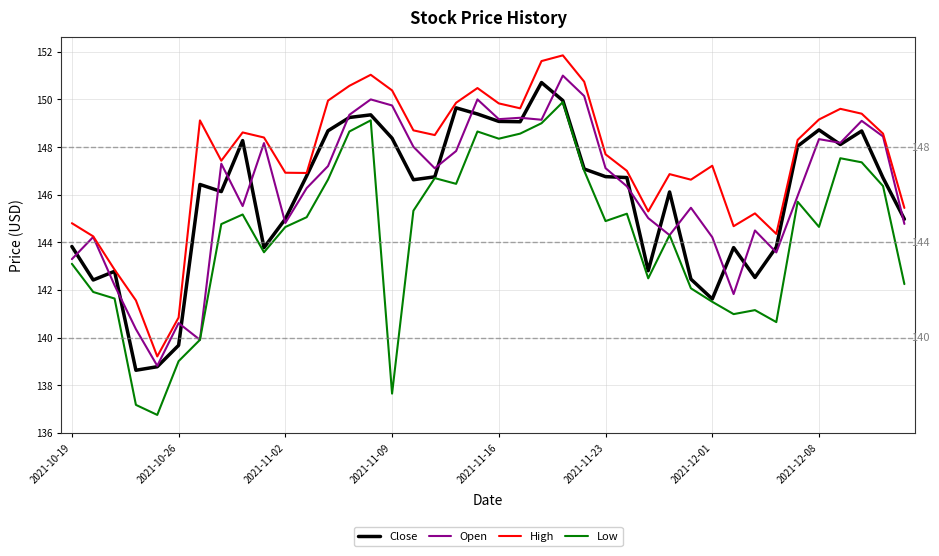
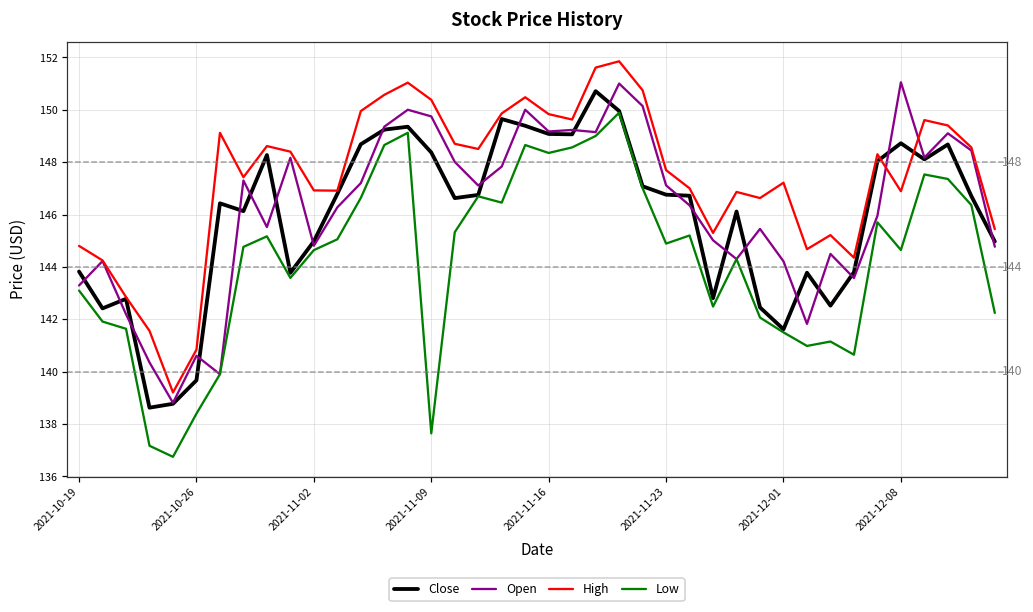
  {
    "Close": {
      "2021-10-19": 143.8,
      "2021-10-26": 139.7,
      "2021-11-02": 145.0,
      "2021-11-09": 148.4,
      "2021-11-23": 146.8,
      "2021-12-01": 141.6,
      "2021-12-08": 148.7
    },
    "Open": {
      "2021-10-19": 143.3,
      "2021-10-26": 140.6,
      "2021-11-02": 144.8,
      "2021-11-09": 149.7,
      "2021-11-23": 147.1,
      "2021-12-01": 144.2,
-     "2021-12-08": 148.3
+     "2021-12-08": 151.0
    },
    "High": {
      "2021-10-19": 144.8,
      "2021-10-26": 140.8,
      "2021-11-02": 146.9,
      "2021-11-09": 150.4,
      "2021-11-16": 149.8,
      "2021-11-23": 147.7,
      "2021-12-01": 147.2,
-     "2021-12-08": 149.2
+     "2021-12-08": 146.9
    },
    "Low": {
      "2021-10-19": 143.1,
-     "2021-10-26": 139.0,
+     "2021-10-26": 138.4,
      "2021-11-02": 144.6,
      "2021-11-09": 137.6,
      "2021-11-16": 148.4,
      "2021-11-23": 144.9,
      "2021-12-01": 141.5,
      "2021-12-08": 144.6
    }
  }
